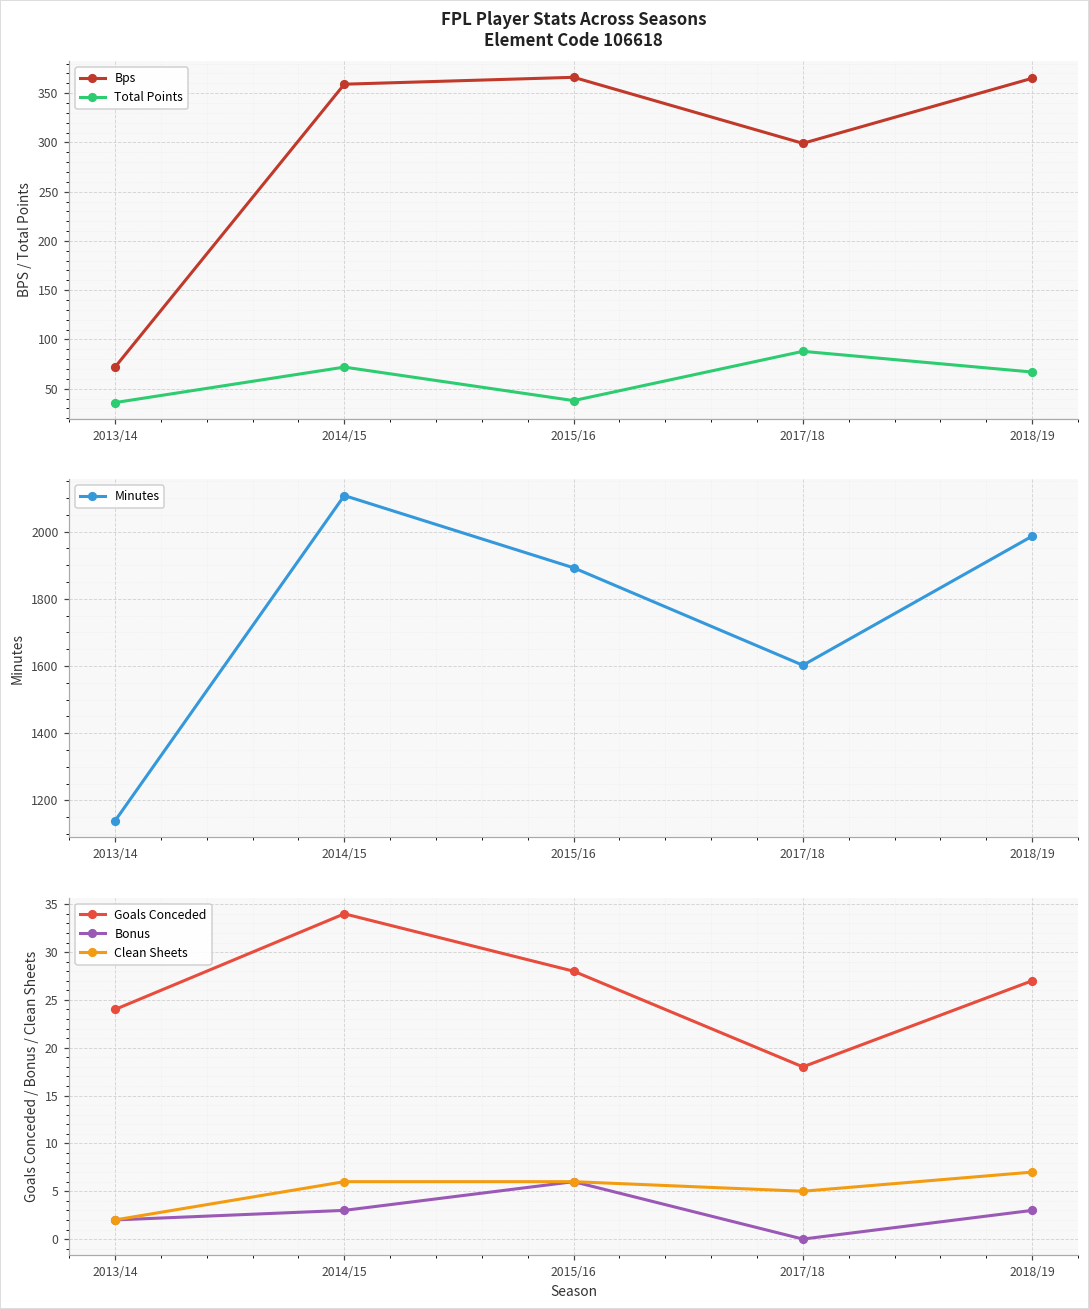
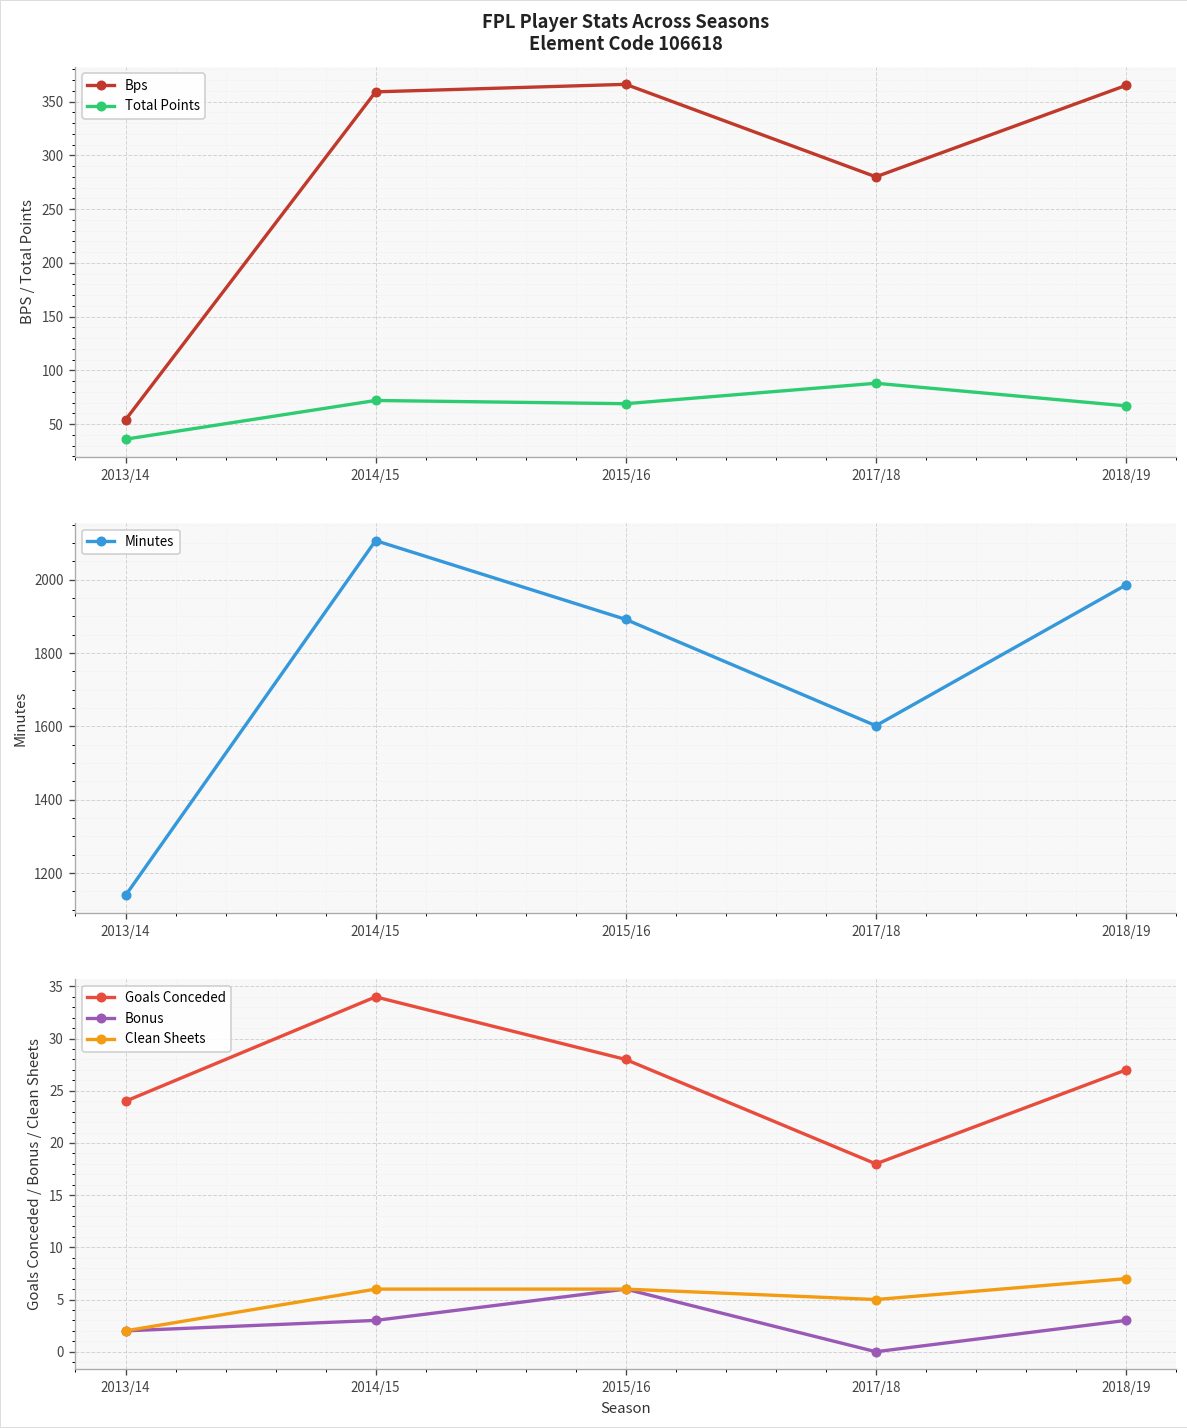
  {
    "FPL Player Stats Across Seasons Element Code 106618": {
      "Bps": {
-       "2013/14": 70,
+       "2013/14": 50,
        "2014/15": 360,
        "2015/16": 370,
-       "2017/18": 300,
+       "2017/18": 280,
        "2018/19": 370
      },
      "Total Points": {
        "2013/14": 40,
        "2014/15": 70,
-       "2015/16": 40,
+       "2015/16": 70,
        "2017/18": 90,
        "2018/19": 70
      }
    }
  }
